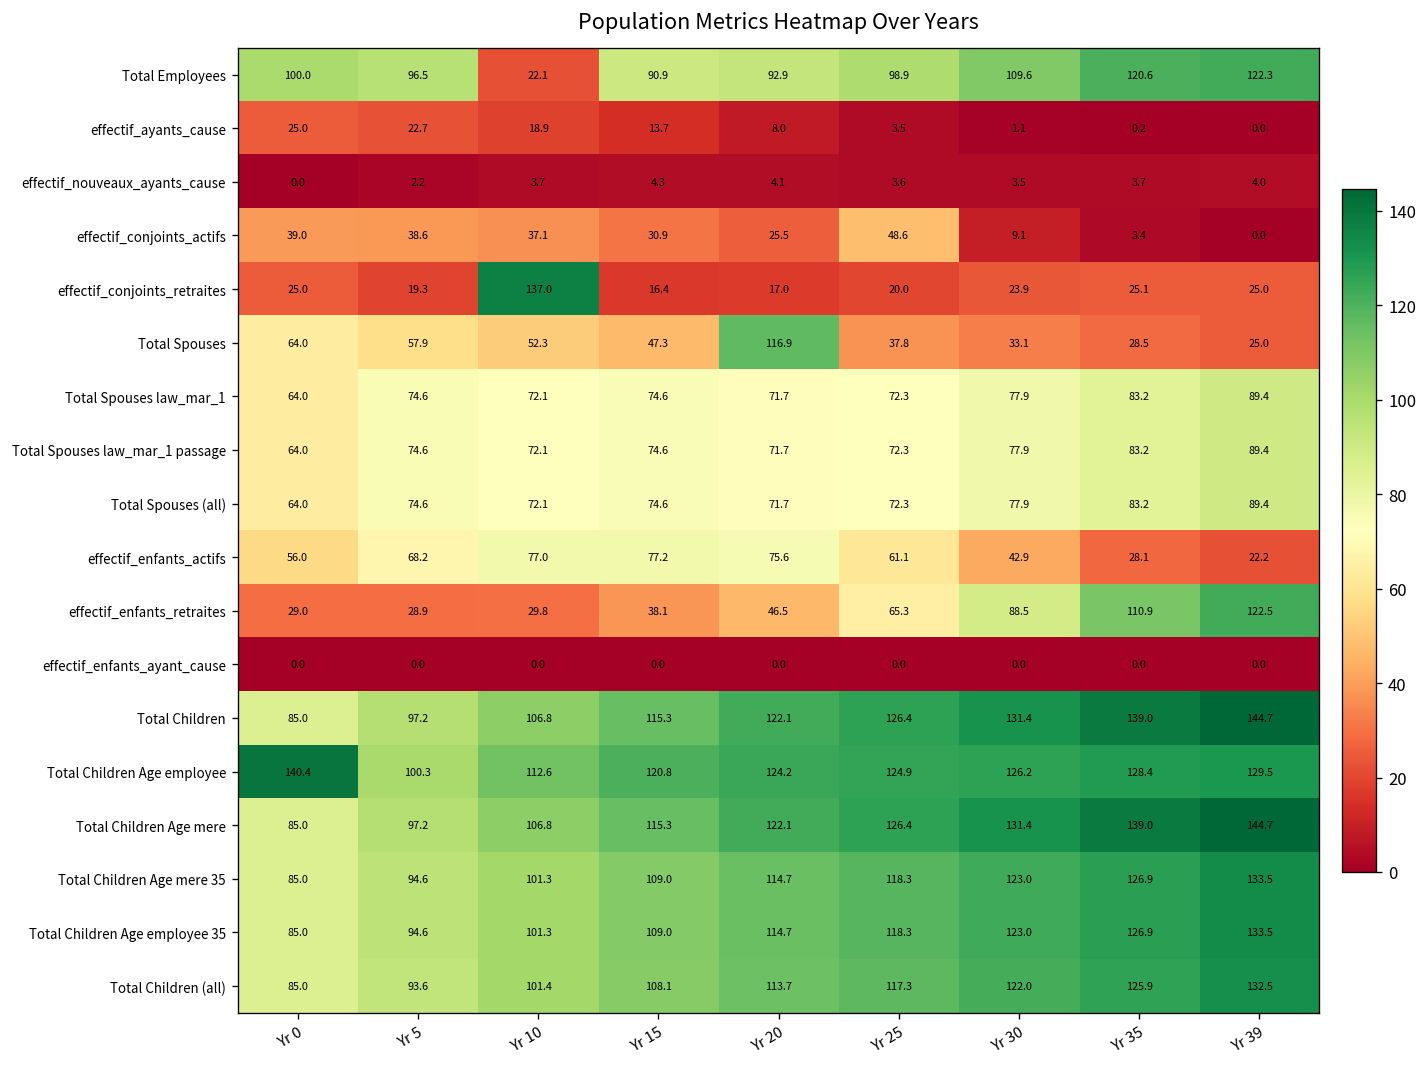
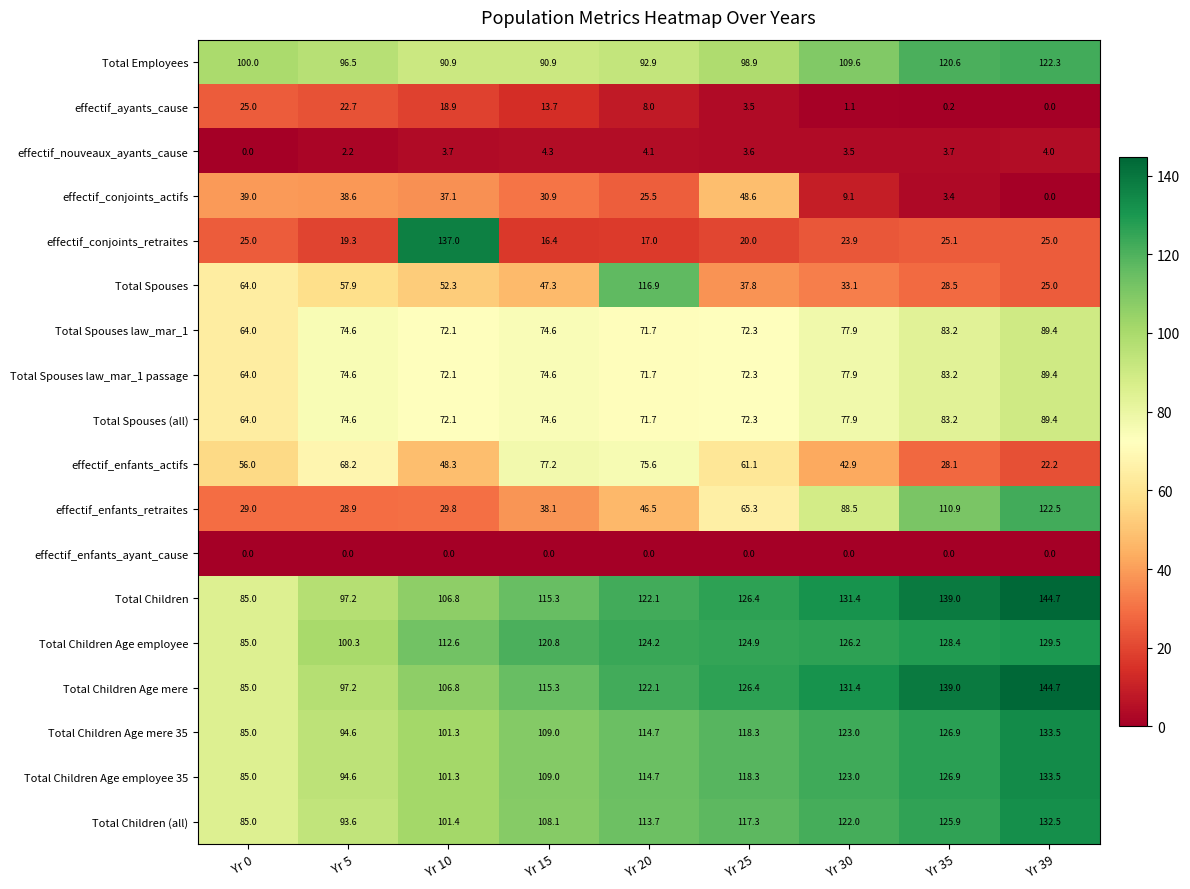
  {
    "Total Employees": {
      "Yr 0": 100.0,
      "Yr 5": 96.5,
-     "Yr 10": 22.1,
+     "Yr 10": 90.9,
      "Yr 15": 90.9,
      "Yr 20": 92.9,
      "Yr 25": 98.9,
      "Yr 30": 109.6,
      "Yr 35": 120.6,
      "Yr 39": 122.3
    },
    "effectif_ayants_cause": {
      "Yr 0": 25.0,
      "Yr 5": 22.7,
      "Yr 10": 18.9,
      "Yr 15": 13.7,
      "Yr 20": 8.0,
      "Yr 25": 3.5,
      "Yr 30": 1.1,
      "Yr 35": 0.2,
      "Yr 39": 0.0
    },
    "effectif_nouveaux_ayants_cause": {
      "Yr 0": 0.0,
      "Yr 5": 2.2,
      "Yr 10": 3.7,
      "Yr 15": 4.3,
      "Yr 20": 4.1,
      "Yr 25": 3.6,
      "Yr 30": 3.5,
      "Yr 35": 3.7,
      "Yr 39": 4.0
    },
    "effectif_conjoints_actifs": {
      "Yr 0": 39.0,
      "Yr 5": 38.6,
      "Yr 10": 37.1,
      "Yr 15": 30.9,
      "Yr 20": 25.5,
      "Yr 25": 48.6,
      "Yr 30": 9.1,
      "Yr 35": 3.4,
      "Yr 39": 0.0
    },
    "effectif_conjoints_retraites": {
      "Yr 0": 25.0,
      "Yr 5": 19.3,
      "Yr 10": 137.0,
      "Yr 15": 16.4,
      "Yr 20": 17.0,
      "Yr 25": 20.0,
      "Yr 30": 23.9,
      "Yr 35": 25.1,
      "Yr 39": 25.0
    },
    "Total Spouses": {
      "Yr 0": 64.0,
      "Yr 5": 57.9,
      "Yr 10": 52.3,
      "Yr 15": 47.3,
      "Yr 20": 116.9,
      "Yr 25": 37.8,
      "Yr 30": 33.1,
      "Yr 35": 28.5,
      "Yr 39": 25.0
    },
    "Total Spouses law_mar_1": {
      "Yr 0": 64.0,
      "Yr 5": 74.6,
      "Yr 10": 72.1,
      "Yr 15": 74.6,
      "Yr 20": 71.7,
      "Yr 25": 72.3,
      "Yr 30": 77.9,
      "Yr 35": 83.2,
      "Yr 39": 89.4
    },
    "Total Spouses law_mar_1 passage": {
      "Yr 0": 64.0,
      "Yr 5": 74.6,
      "Yr 10": 72.1,
      "Yr 15": 74.6,
      "Yr 20": 71.7,
      "Yr 25": 72.3,
      "Yr 30": 77.9,
      "Yr 35": 83.2,
      "Yr 39": 89.4
    },
    "Total Spouses (all)": {
      "Yr 0": 64.0,
      "Yr 5": 74.6,
      "Yr 10": 72.1,
      "Yr 15": 74.6,
      "Yr 20": 71.7,
      "Yr 25": 72.3,
      "Yr 30": 77.9,
      "Yr 35": 83.2,
      "Yr 39": 89.4
    },
    "effectif_enfants_actifs": {
      "Yr 0": 56.0,
      "Yr 5": 68.2,
-     "Yr 10": 77.0,
+     "Yr 10": 48.3,
      "Yr 15": 77.2,
      "Yr 20": 75.6,
      "Yr 25": 61.1,
      "Yr 30": 42.9,
      "Yr 35": 28.1,
      "Yr 39": 22.2
    },
    "effectif_enfants_retraites": {
      "Yr 0": 29.0,
      "Yr 5": 28.9,
      "Yr 10": 29.8,
      "Yr 15": 38.1,
      "Yr 20": 46.5,
      "Yr 25": 65.3,
      "Yr 30": 88.5,
      "Yr 35": 110.9,
      "Yr 39": 122.5
    },
    "effectif_enfants_ayant_cause": {
      "Yr 0": 0.0,
      "Yr 5": 0.0,
      "Yr 10": 0.0,
      "Yr 15": 0.0,
      "Yr 20": 0.0,
      "Yr 25": 0.0,
      "Yr 30": 0.0,
      "Yr 35": 0.0,
      "Yr 39": 0.0
    },
    "Total Children": {
      "Yr 0": 85.0,
      "Yr 5": 97.2,
      "Yr 10": 106.8,
      "Yr 15": 115.3,
      "Yr 20": 122.1,
      "Yr 25": 126.4,
      "Yr 30": 131.4,
      "Yr 35": 139.0,
      "Yr 39": 144.7
    },
    "Total Children Age employee": {
-     "Yr 0": 140.4,
+     "Yr 0": 85.0,
      "Yr 5": 100.3,
      "Yr 10": 112.6,
      "Yr 15": 120.8,
      "Yr 20": 124.2,
      "Yr 25": 124.9,
      "Yr 30": 126.2,
      "Yr 35": 128.4,
      "Yr 39": 129.5
    },
    "Total Children Age mere": {
      "Yr 0": 85.0,
      "Yr 5": 97.2,
      "Yr 10": 106.8,
      "Yr 15": 115.3,
      "Yr 20": 122.1,
      "Yr 25": 126.4,
      "Yr 30": 131.4,
      "Yr 35": 139.0,
      "Yr 39": 144.7
    },
    "Total Children Age mere 35": {
      "Yr 0": 85.0,
      "Yr 5": 94.6,
      "Yr 10": 101.3,
      "Yr 15": 109.0,
      "Yr 20": 114.7,
      "Yr 25": 118.3,
      "Yr 30": 123.0,
      "Yr 35": 126.9,
      "Yr 39": 133.5
    },
    "Total Children Age employee 35": {
      "Yr 0": 85.0,
      "Yr 5": 94.6,
      "Yr 10": 101.3,
      "Yr 15": 109.0,
      "Yr 20": 114.7,
      "Yr 25": 118.3,
      "Yr 30": 123.0,
      "Yr 35": 126.9,
      "Yr 39": 133.5
    },
    "Total Children (all)": {
      "Yr 0": 85.0,
      "Yr 5": 93.6,
      "Yr 10": 101.4,
      "Yr 15": 108.1,
      "Yr 20": 113.7,
      "Yr 25": 117.3,
      "Yr 30": 122.0,
      "Yr 35": 125.9,
      "Yr 39": 132.5
    }
  }
